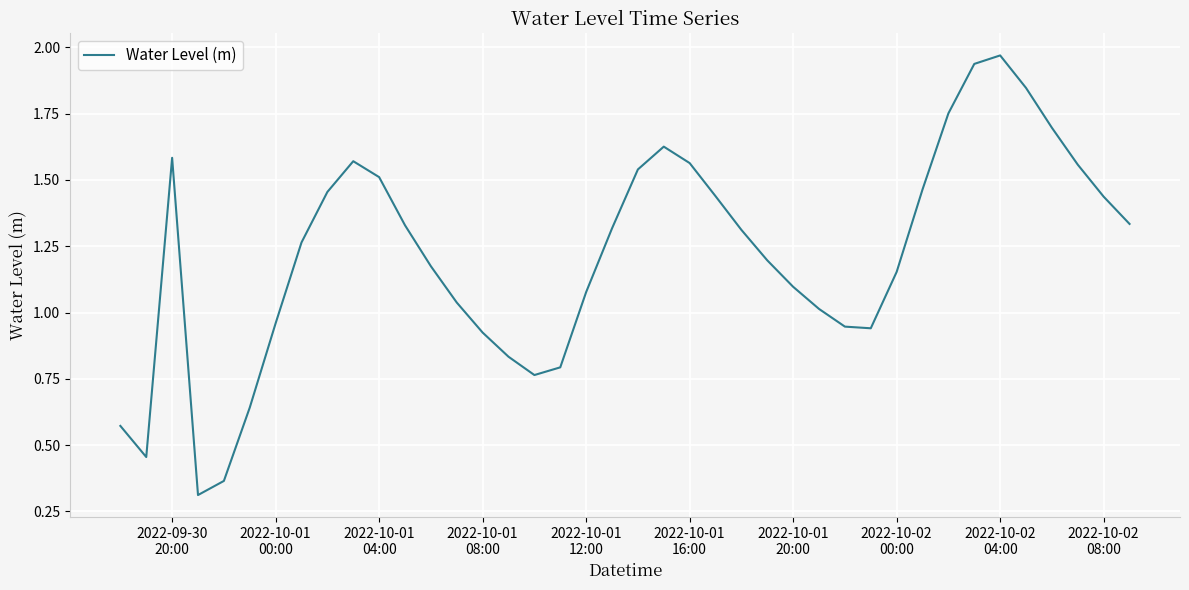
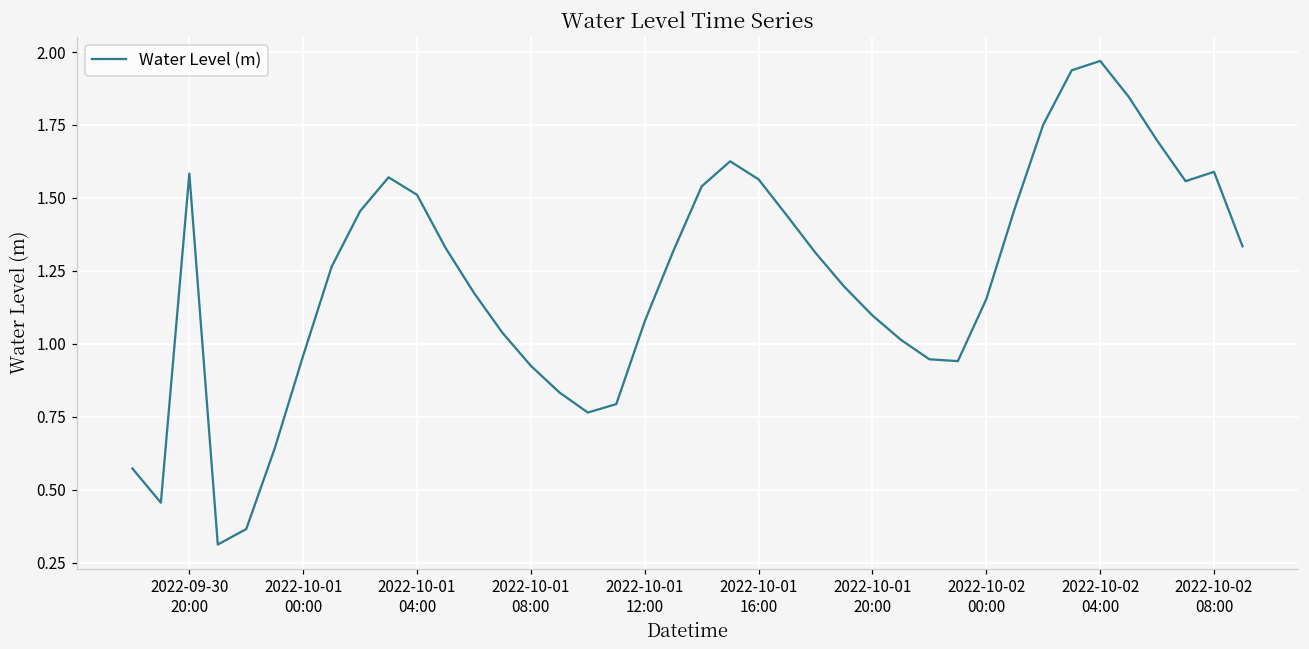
  {
    "2022-09-30 20:00": 1.58,
    "2022-10-01 00:00": 0.96,
    "2022-10-01 04:00": 1.51,
    "2022-10-01 08:00": 0.92,
    "2022-10-01 12:00": 1.08,
    "2022-10-01 16:00": 1.56,
    "2022-10-01 20:00": 1.10,
    "2022-10-02 00:00": 1.15,
    "2022-10-02 04:00": 1.97,
-   "2022-10-02 08:00": 1.44
+   "2022-10-02 08:00": 1.59
  }
